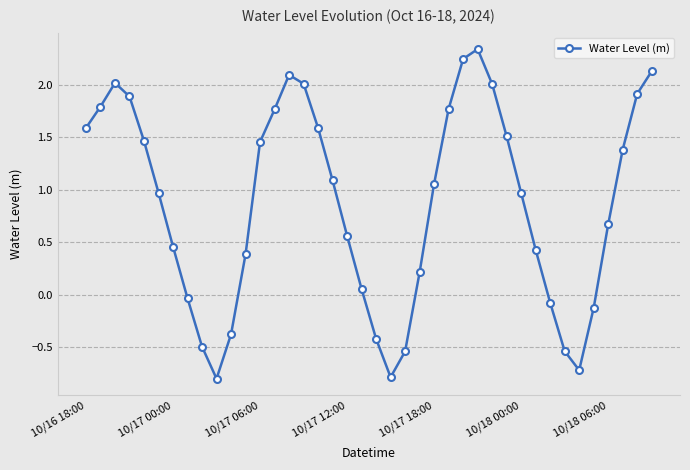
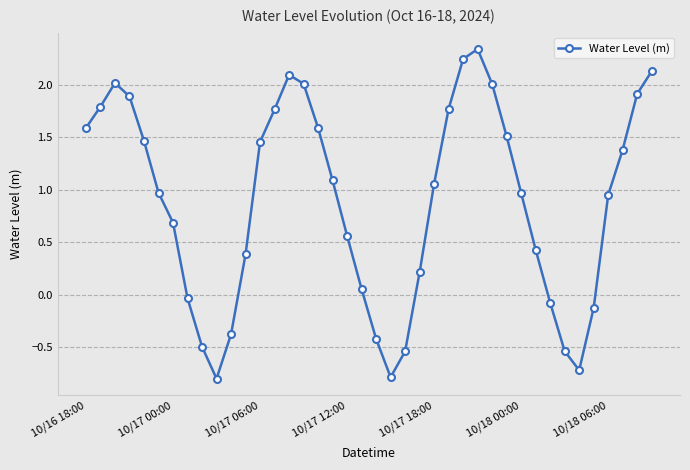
  {
    "10/16 18:00": 1.59,
-   "10/17 00:00": 0.46,
+   "10/17 00:00": 0.69,
    "10/17 06:00": 1.46,
    "10/17 12:00": 0.56,
    "10/17 18:00": 1.06,
    "10/18 00:00": 0.97,
-   "10/18 06:00": 0.67
+   "10/18 06:00": 0.95
  }
